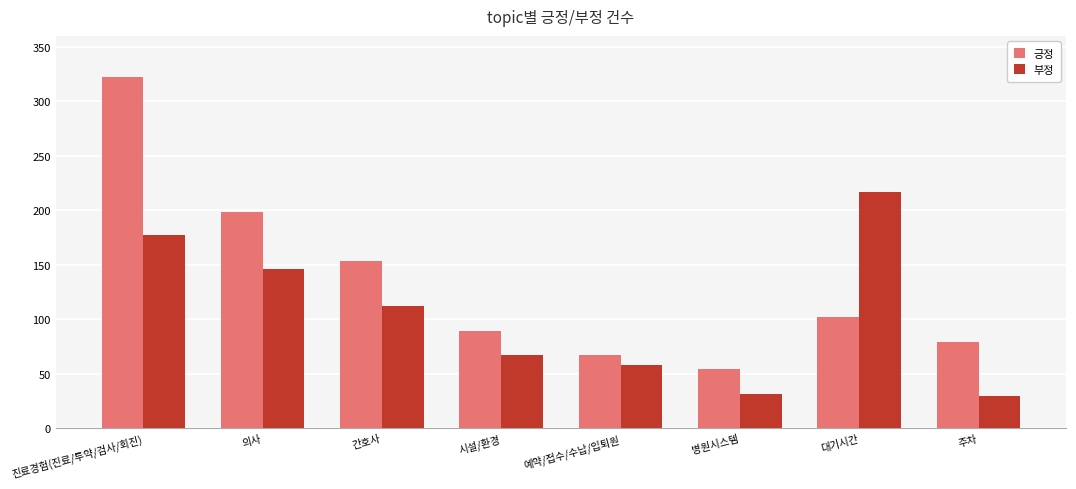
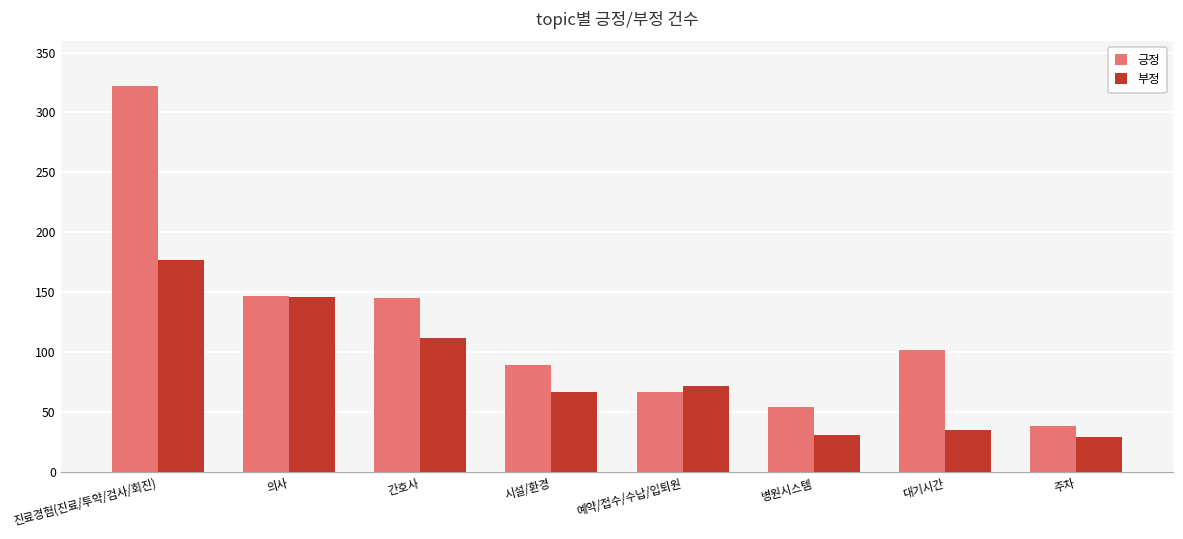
  {
    "긍정": {
      "진료경험(진료/투약/검사/회진)": 322,
-     "의사": 198,
-     "간호사": 153,
+     "의사": 147,
+     "간호사": 145,
      "시설/환경": 89,
      "예약/접수/수납/입퇴원": 67,
      "병원시스템": 54,
      "대기시간": 102,
-     "주차": 79
+     "주차": 38
    },
    "부정": {
      "진료경험(진료/투약/검사/회진)": 177,
      "의사": 146,
      "간호사": 112,
      "시설/환경": 67,
-     "예약/접수/수납/입퇴원": 58,
+     "예약/접수/수납/입퇴원": 72,
      "병원시스템": 31,
-     "대기시간": 217,
+     "대기시간": 35,
      "주차": 29
    }
  }
